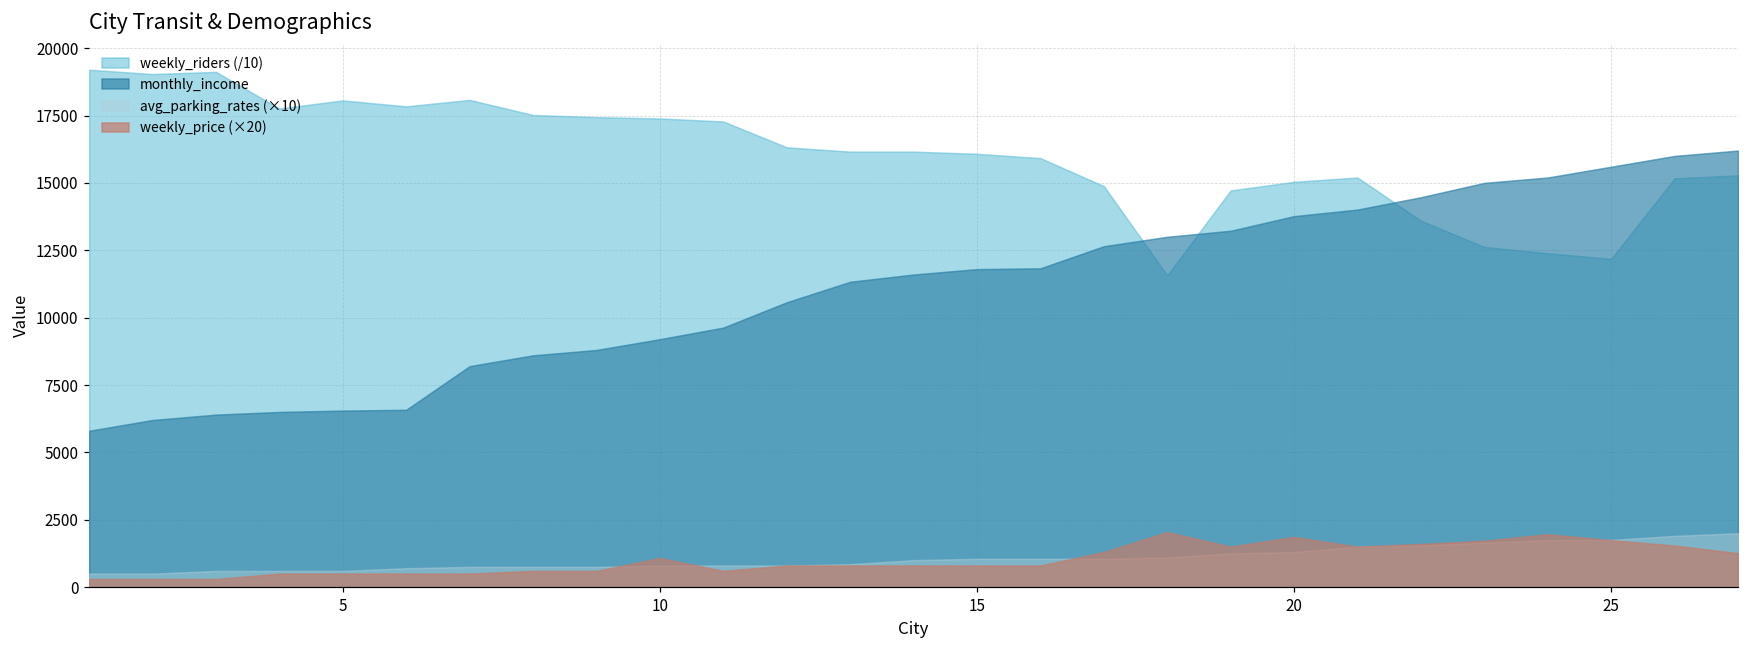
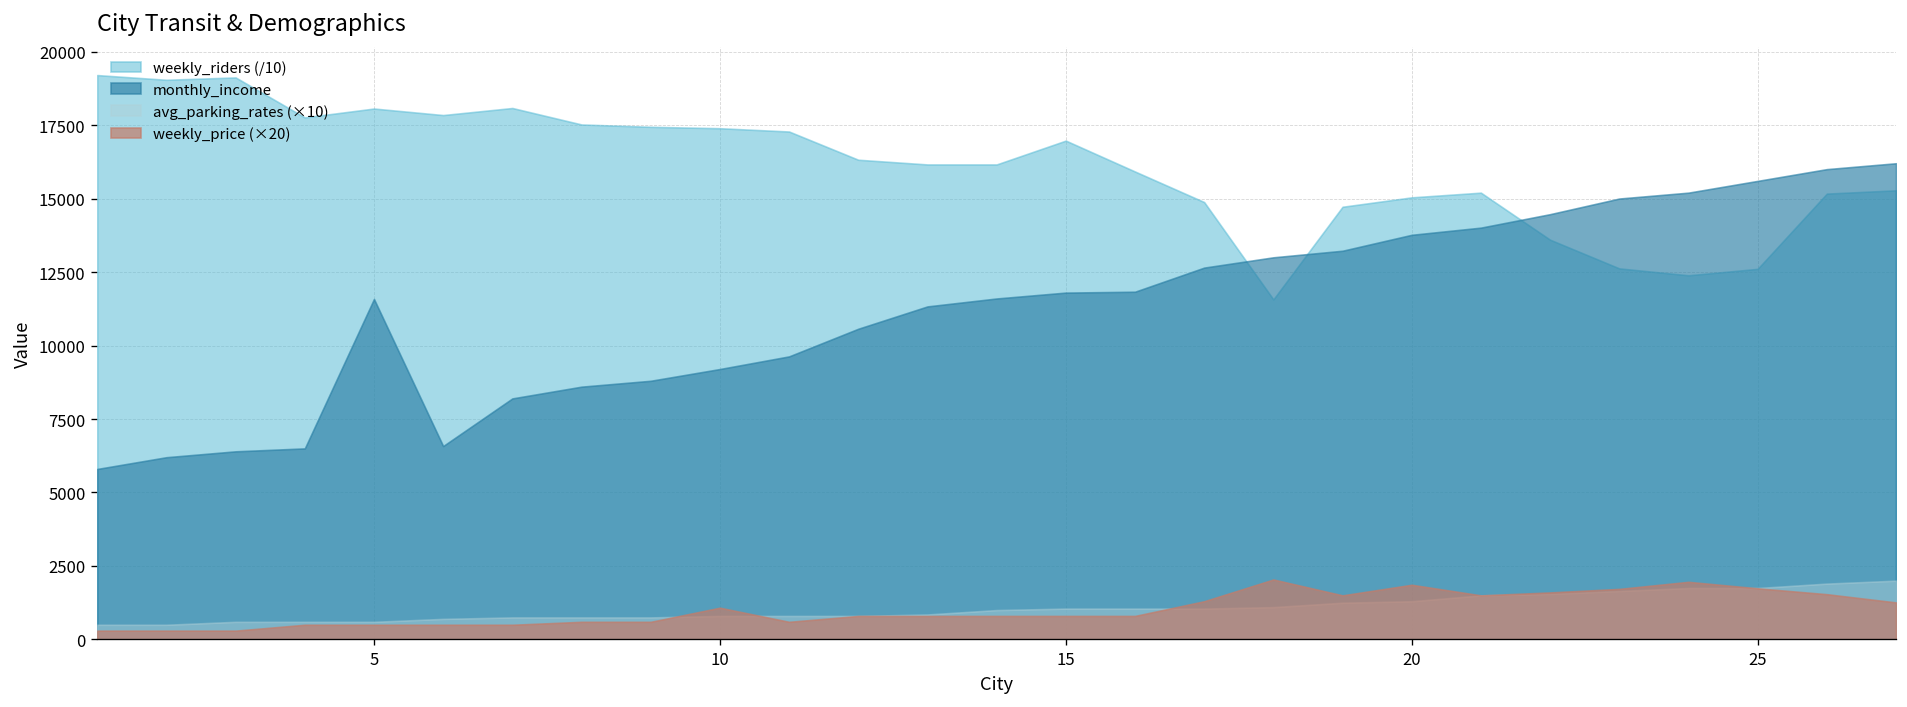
  {
    "weekly_riders (/10)": {
      "5": 18100,
      "10": 17400,
-     "15": 16100,
+     "15": 17000,
      "20": 15000,
-     "25": 12200
+     "25": 12600
    },
    "monthly_income": {
-     "5": 6600,
+     "5": 11600,
      "10": 9200,
      "15": 11800,
      "20": 13800,
      "25": 15600
    },
    "avg_parking_rates (×10)": {
      "10": 800,
      "15": 1100,
      "20": 1300
    },
    "weekly_price (×20)": {
      "10": 1100,
      "15": 800,
      "20": 1900
    }
  }
